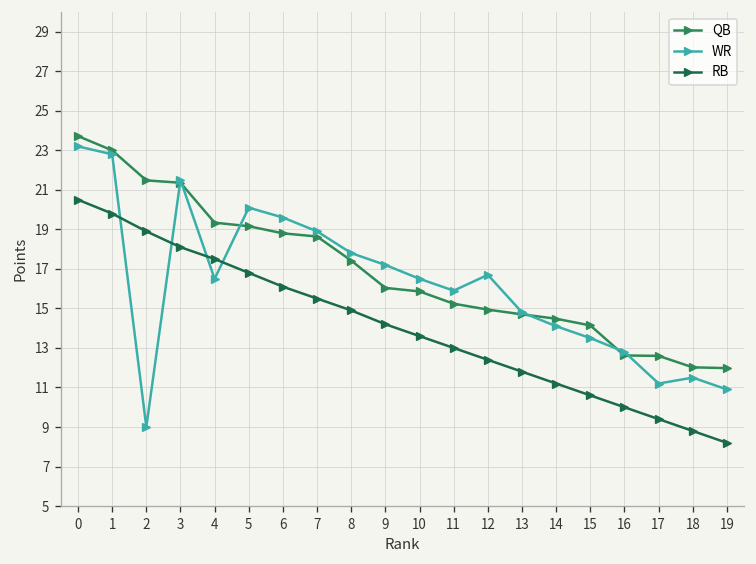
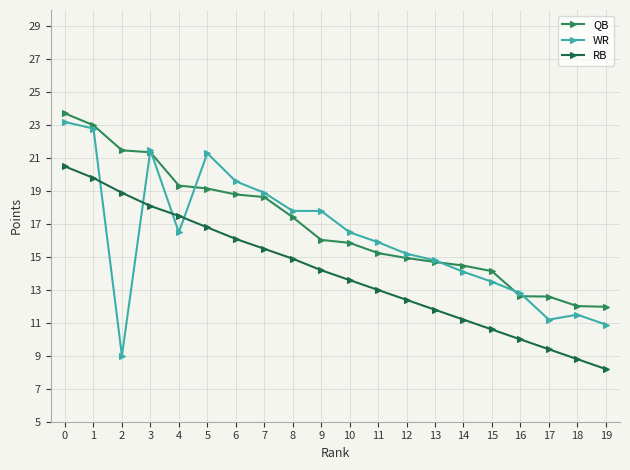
  {
    "WR": {
      "0": 23.2,
      "1": 22.8,
      "2": 9.0,
      "4": 16.5,
-     "5": 20.1,
+     "5": 21.3,
      "6": 19.6,
      "7": 18.9,
      "8": 17.8,
-     "9": 17.2,
+     "9": 17.8,
      "10": 16.5,
      "11": 15.9,
-     "12": 16.7,
+     "12": 15.2,
      "14": 14.1,
      "15": 13.5,
      "16": 12.8,
      "17": 11.2,
      "18": 11.5,
      "19": 10.9
    }
  }
